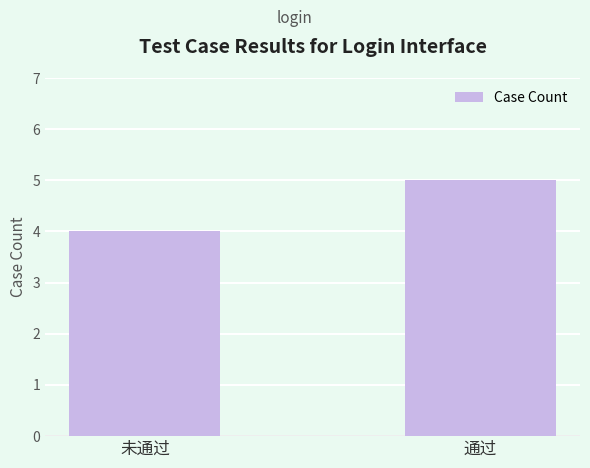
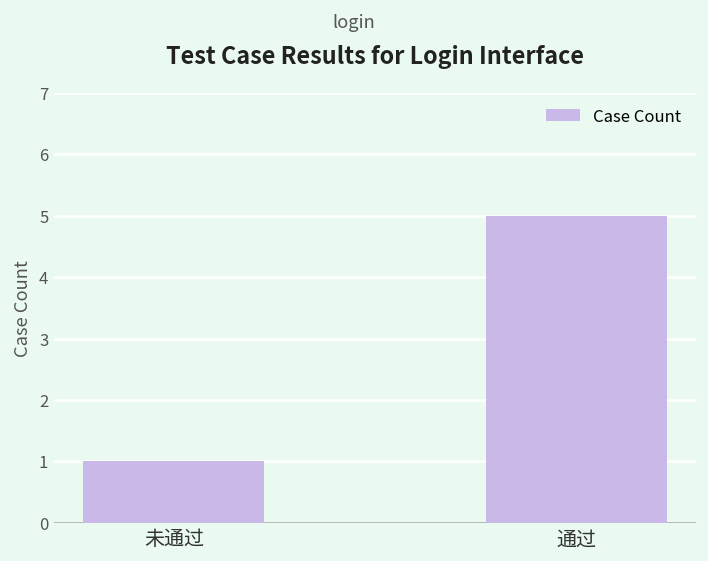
  {
-   "未通过": 4,
+   "未通过": 1,
    "通过": 5
  }
